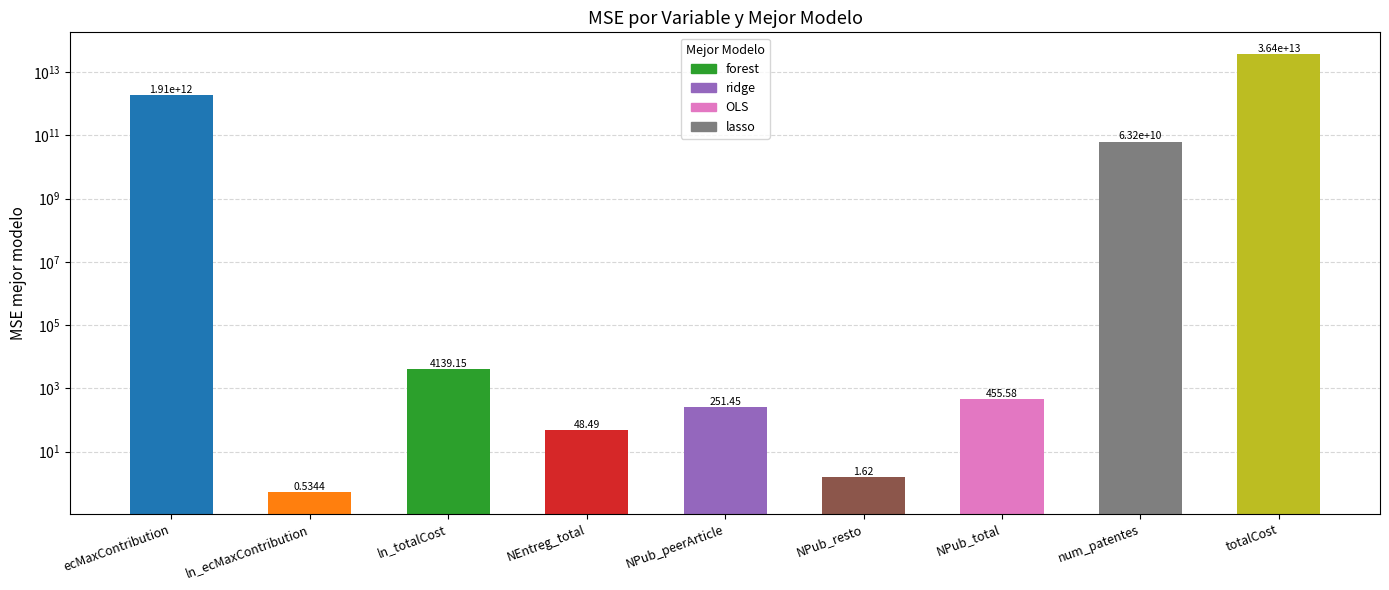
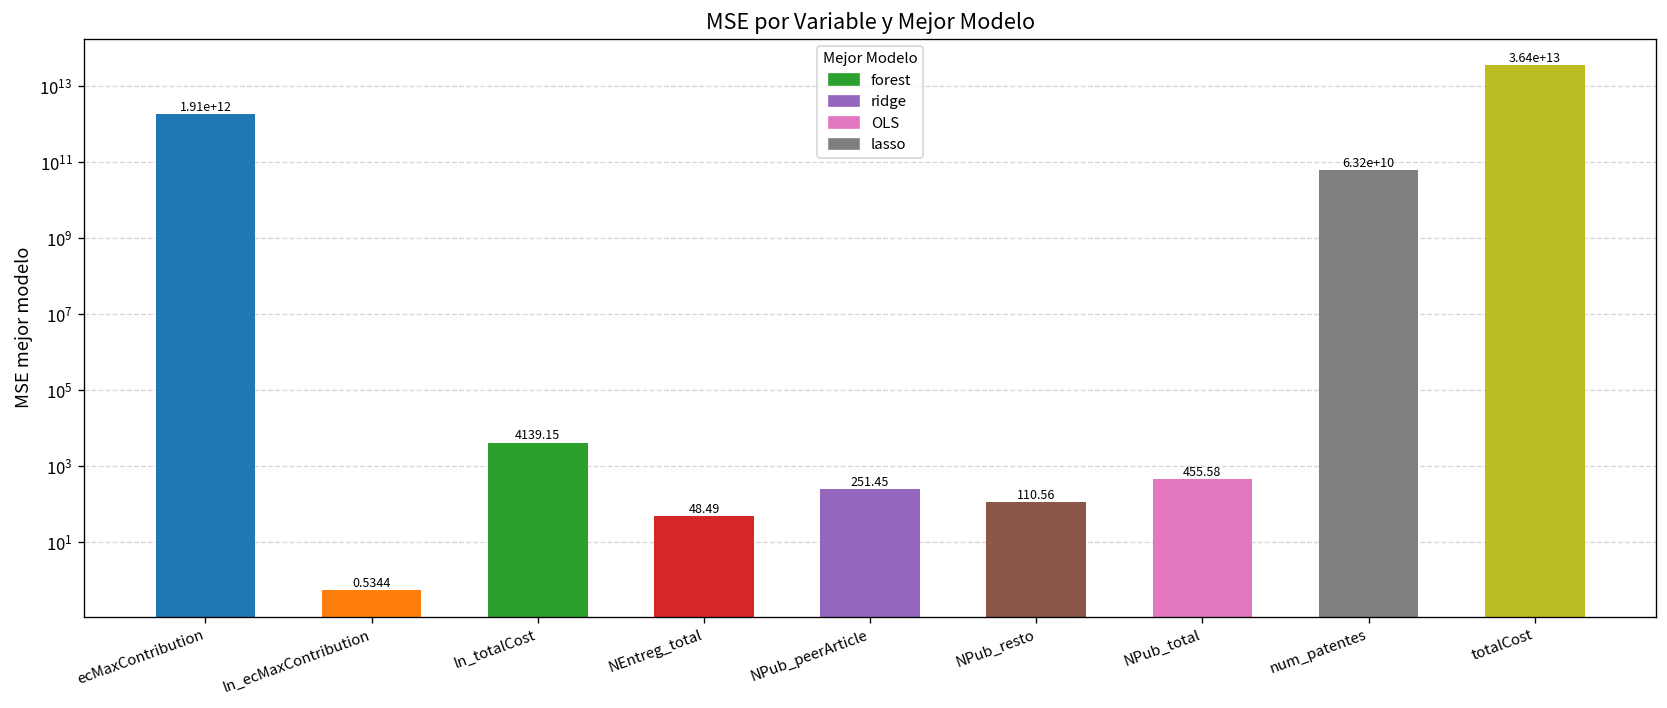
  {
    "ln_ecMaxContribution": 0.5344,
    "ln_totalCost": 4139.15,
    "NEntreg_total": 48.49,
    "NPub_peerArticle": 251.45,
-   "NPub_resto": 1.62,
+   "NPub_resto": 110.56,
    "NPub_total": 455.58
  }
